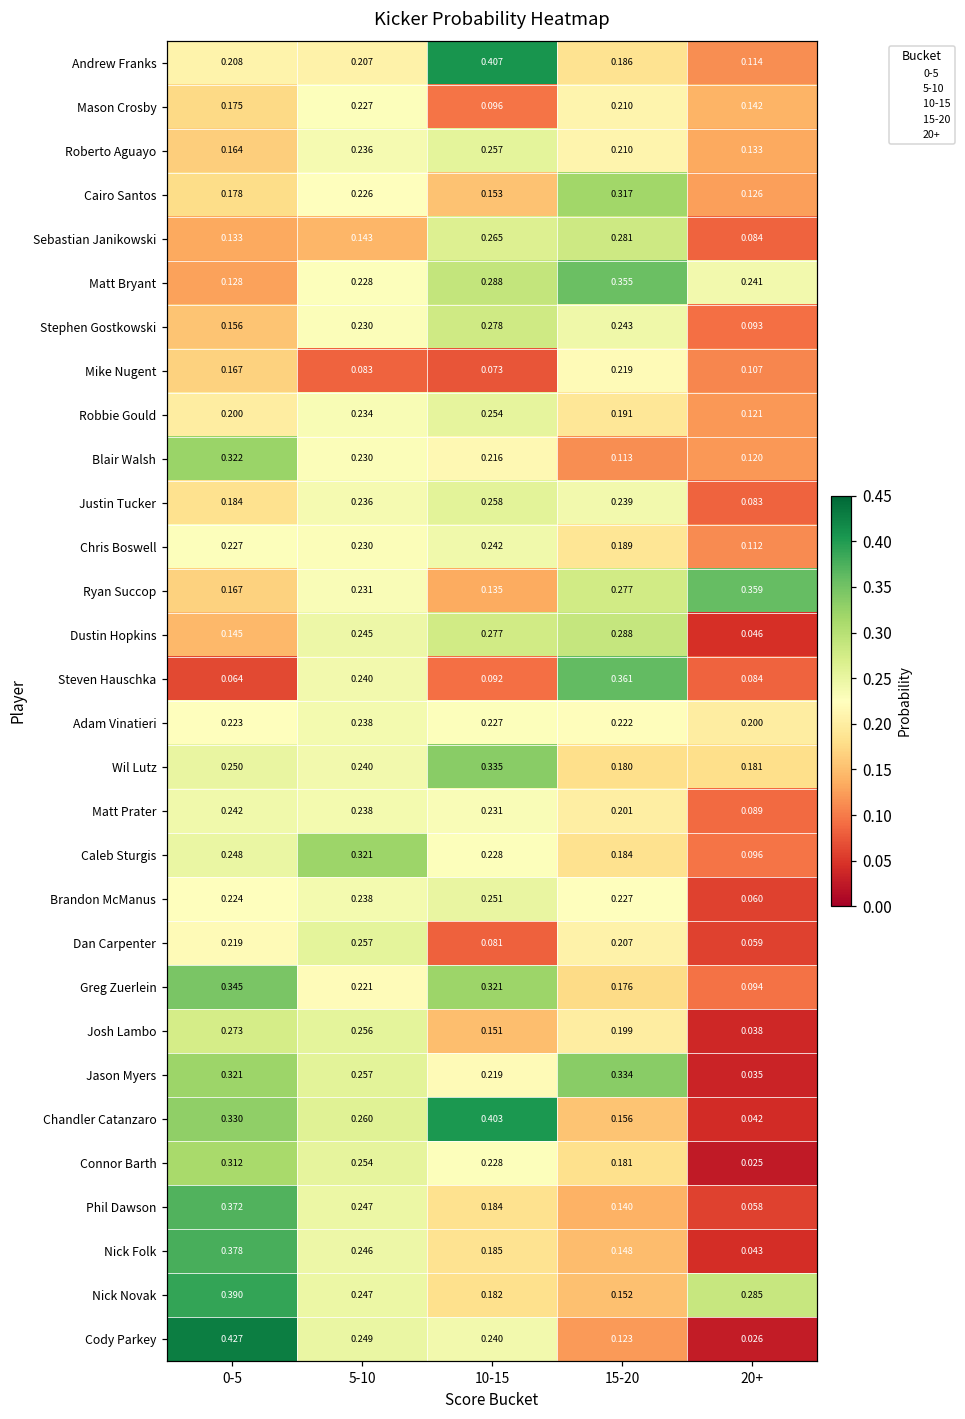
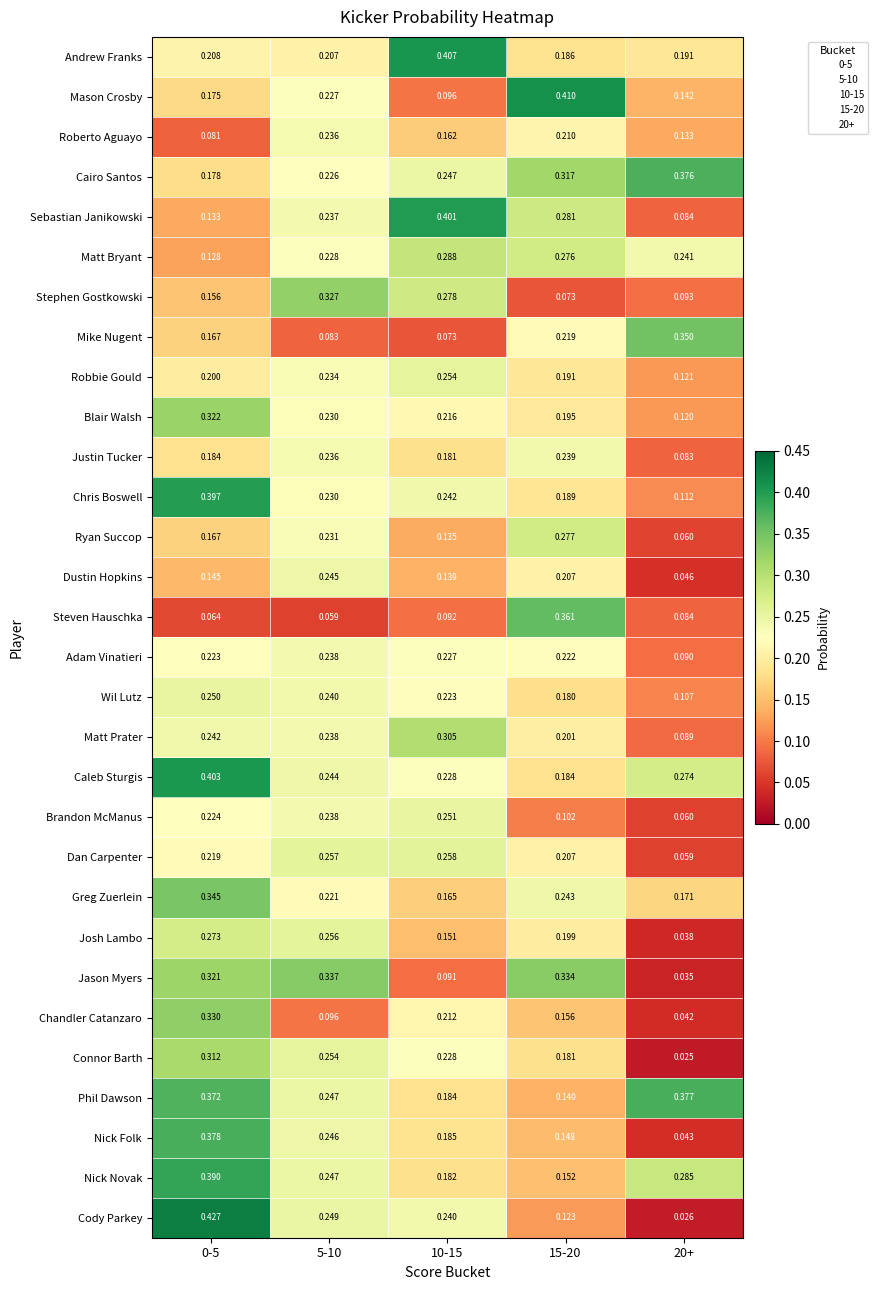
  {
    "Andrew Franks": {
      "0-5": 0.208,
      "5-10": 0.207,
      "10-15": 0.407,
      "15-20": 0.186,
-     "20+": 0.114
+     "20+": 0.191
    },
    "Mason Crosby": {
      "0-5": 0.175,
      "5-10": 0.227,
      "10-15": 0.096,
-     "15-20": 0.210,
+     "15-20": 0.410,
      "20+": 0.142
    },
    "Roberto Aguayo": {
-     "0-5": 0.164,
+     "0-5": 0.081,
      "5-10": 0.236,
-     "10-15": 0.257,
+     "10-15": 0.162,
      "15-20": 0.210,
      "20+": 0.133
    },
    "Cairo Santos": {
      "0-5": 0.178,
      "5-10": 0.226,
-     "10-15": 0.153,
+     "10-15": 0.247,
      "15-20": 0.317,
-     "20+": 0.126
+     "20+": 0.376
    },
    "Sebastian Janikowski": {
      "0-5": 0.133,
-     "5-10": 0.143,
-     "10-15": 0.265,
+     "5-10": 0.237,
+     "10-15": 0.401,
      "15-20": 0.281,
      "20+": 0.084
    },
    "Matt Bryant": {
      "0-5": 0.128,
      "5-10": 0.228,
      "10-15": 0.288,
-     "15-20": 0.355,
+     "15-20": 0.276,
      "20+": 0.241
    },
    "Stephen Gostkowski": {
      "0-5": 0.156,
-     "5-10": 0.230,
+     "5-10": 0.327,
      "10-15": 0.278,
-     "15-20": 0.243,
+     "15-20": 0.073,
      "20+": 0.093
    },
    "Mike Nugent": {
      "0-5": 0.167,
      "5-10": 0.083,
      "10-15": 0.073,
      "15-20": 0.219,
-     "20+": 0.107
+     "20+": 0.350
    },
    "Robbie Gould": {
      "0-5": 0.200,
      "5-10": 0.234,
      "10-15": 0.254,
      "15-20": 0.191,
      "20+": 0.121
    },
    "Blair Walsh": {
      "0-5": 0.322,
      "5-10": 0.230,
      "10-15": 0.216,
-     "15-20": 0.113,
+     "15-20": 0.195,
      "20+": 0.120
    },
    "Justin Tucker": {
      "0-5": 0.184,
      "5-10": 0.236,
-     "10-15": 0.258,
+     "10-15": 0.181,
      "15-20": 0.239,
      "20+": 0.083
    },
    "Chris Boswell": {
-     "0-5": 0.227,
+     "0-5": 0.397,
      "5-10": 0.230,
      "10-15": 0.242,
      "15-20": 0.189,
      "20+": 0.112
    },
    "Ryan Succop": {
      "0-5": 0.167,
      "5-10": 0.231,
      "10-15": 0.135,
      "15-20": 0.277,
-     "20+": 0.359
+     "20+": 0.060
    },
    "Dustin Hopkins": {
      "0-5": 0.145,
      "5-10": 0.245,
-     "10-15": 0.277,
-     "15-20": 0.288,
+     "10-15": 0.139,
+     "15-20": 0.207,
      "20+": 0.046
    },
    "Steven Hauschka": {
      "0-5": 0.064,
-     "5-10": 0.240,
+     "5-10": 0.059,
      "10-15": 0.092,
      "15-20": 0.361,
      "20+": 0.084
    },
    "Adam Vinatieri": {
      "0-5": 0.223,
      "5-10": 0.238,
      "10-15": 0.227,
      "15-20": 0.222,
-     "20+": 0.200
+     "20+": 0.090
    },
    "Wil Lutz": {
      "0-5": 0.250,
      "5-10": 0.240,
-     "10-15": 0.335,
+     "10-15": 0.223,
      "15-20": 0.180,
-     "20+": 0.181
+     "20+": 0.107
    },
    "Matt Prater": {
      "0-5": 0.242,
      "5-10": 0.238,
-     "10-15": 0.231,
+     "10-15": 0.305,
      "15-20": 0.201,
      "20+": 0.089
    },
    "Caleb Sturgis": {
-     "0-5": 0.248,
-     "5-10": 0.321,
+     "0-5": 0.403,
+     "5-10": 0.244,
      "10-15": 0.228,
      "15-20": 0.184,
-     "20+": 0.096
+     "20+": 0.274
    },
    "Brandon McManus": {
      "0-5": 0.224,
      "5-10": 0.238,
      "10-15": 0.251,
-     "15-20": 0.227,
+     "15-20": 0.102,
      "20+": 0.060
    },
    "Dan Carpenter": {
      "0-5": 0.219,
      "5-10": 0.257,
-     "10-15": 0.081,
+     "10-15": 0.258,
      "15-20": 0.207,
      "20+": 0.059
    },
    "Greg Zuerlein": {
      "0-5": 0.345,
      "5-10": 0.221,
-     "10-15": 0.321,
-     "15-20": 0.176,
-     "20+": 0.094
+     "10-15": 0.165,
+     "15-20": 0.243,
+     "20+": 0.171
    },
    "Josh Lambo": {
      "0-5": 0.273,
      "5-10": 0.256,
      "10-15": 0.151,
      "15-20": 0.199,
      "20+": 0.038
    },
    "Jason Myers": {
      "0-5": 0.321,
-     "5-10": 0.257,
-     "10-15": 0.219,
+     "5-10": 0.337,
+     "10-15": 0.091,
      "15-20": 0.334,
      "20+": 0.035
    },
    "Chandler Catanzaro": {
      "0-5": 0.330,
-     "5-10": 0.260,
-     "10-15": 0.403,
+     "5-10": 0.096,
+     "10-15": 0.212,
      "15-20": 0.156,
      "20+": 0.042
    },
    "Connor Barth": {
      "0-5": 0.312,
      "5-10": 0.254,
      "10-15": 0.228,
      "15-20": 0.181,
      "20+": 0.025
    },
    "Phil Dawson": {
      "0-5": 0.372,
      "5-10": 0.247,
      "10-15": 0.184,
      "15-20": 0.140,
-     "20+": 0.058
+     "20+": 0.377
    },
    "Nick Folk": {
      "0-5": 0.378,
      "5-10": 0.246,
      "10-15": 0.185,
      "15-20": 0.148,
      "20+": 0.043
    },
    "Nick Novak": {
      "0-5": 0.390,
      "5-10": 0.247,
      "10-15": 0.182,
      "15-20": 0.152,
      "20+": 0.285
    },
    "Cody Parkey": {
      "0-5": 0.427,
      "5-10": 0.249,
      "10-15": 0.240,
      "15-20": 0.123,
      "20+": 0.026
    }
  }
